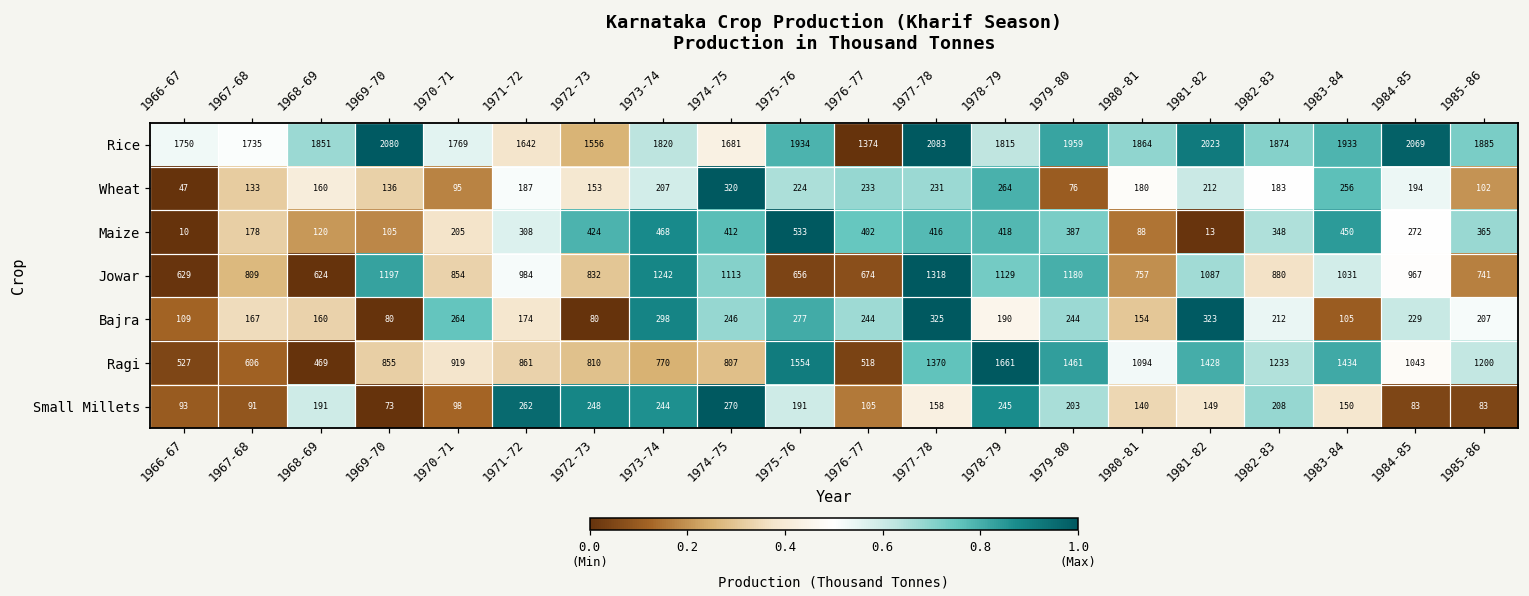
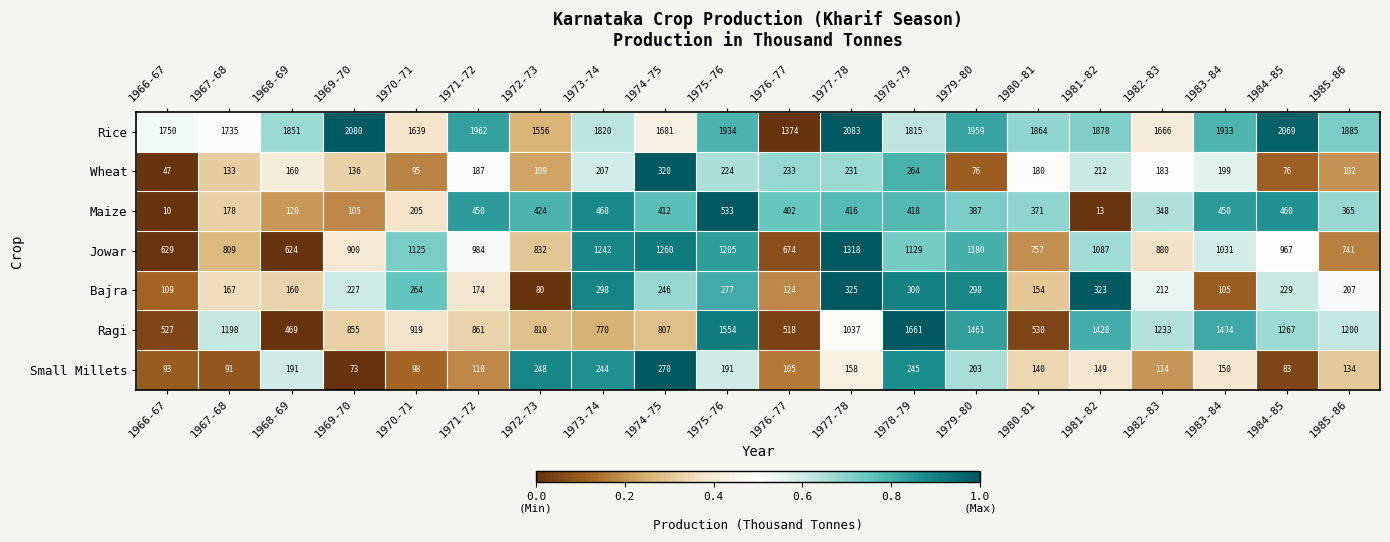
  {
    "Rice": {
      "1966-67": 1750,
      "1967-68": 1735,
      "1968-69": 1851,
      "1969-70": 2080,
-     "1970-71": 1769,
-     "1971-72": 1642,
+     "1970-71": 1639,
+     "1971-72": 1962,
      "1972-73": 1556,
      "1973-74": 1820,
      "1974-75": 1681,
      "1975-76": 1934,
      "1976-77": 1374,
      "1977-78": 2083,
      "1978-79": 1815,
      "1979-80": 1959,
      "1980-81": 1864,
-     "1981-82": 2023,
-     "1982-83": 1874,
+     "1981-82": 1878,
+     "1982-83": 1666,
      "1983-84": 1933,
      "1984-85": 2069,
      "1985-86": 1885
    },
    "Wheat": {
      "1966-67": 47,
      "1967-68": 133,
      "1968-69": 160,
      "1969-70": 136,
      "1970-71": 95,
      "1971-72": 187,
-     "1972-73": 153,
+     "1972-73": 109,
      "1973-74": 207,
      "1974-75": 320,
      "1975-76": 224,
      "1976-77": 233,
      "1977-78": 231,
      "1978-79": 264,
      "1979-80": 76,
      "1980-81": 180,
      "1981-82": 212,
      "1982-83": 183,
-     "1983-84": 256,
-     "1984-85": 194,
+     "1983-84": 199,
+     "1984-85": 76,
      "1985-86": 102
    },
    "Maize": {
      "1966-67": 10,
      "1967-68": 178,
      "1968-69": 120,
      "1969-70": 105,
      "1970-71": 205,
-     "1971-72": 308,
+     "1971-72": 450,
      "1972-73": 424,
      "1973-74": 468,
      "1974-75": 412,
      "1975-76": 533,
      "1976-77": 402,
      "1977-78": 416,
      "1978-79": 418,
      "1979-80": 387,
-     "1980-81": 88,
+     "1980-81": 371,
      "1981-82": 13,
      "1982-83": 348,
      "1983-84": 450,
-     "1984-85": 272,
+     "1984-85": 460,
      "1985-86": 365
    },
    "Jowar": {
      "1966-67": 629,
      "1967-68": 809,
      "1968-69": 624,
-     "1969-70": 1197,
-     "1970-71": 854,
+     "1969-70": 900,
+     "1970-71": 1125,
      "1971-72": 984,
      "1972-73": 832,
      "1973-74": 1242,
-     "1974-75": 1113,
-     "1975-76": 656,
+     "1974-75": 1260,
+     "1975-76": 1205,
      "1976-77": 674,
      "1977-78": 1318,
      "1978-79": 1129,
      "1979-80": 1180,
      "1980-81": 757,
      "1981-82": 1087,
      "1982-83": 880,
      "1983-84": 1031,
      "1984-85": 967,
      "1985-86": 741
    },
    "Bajra": {
      "1966-67": 109,
      "1967-68": 167,
      "1968-69": 160,
-     "1969-70": 80,
+     "1969-70": 227,
      "1970-71": 264,
      "1971-72": 174,
      "1972-73": 80,
      "1973-74": 298,
      "1974-75": 246,
      "1975-76": 277,
-     "1976-77": 244,
+     "1976-77": 124,
      "1977-78": 325,
-     "1978-79": 190,
-     "1979-80": 244,
+     "1978-79": 300,
+     "1979-80": 298,
      "1980-81": 154,
      "1981-82": 323,
      "1982-83": 212,
      "1983-84": 105,
      "1984-85": 229,
      "1985-86": 207
    },
    "Ragi": {
      "1966-67": 527,
-     "1967-68": 606,
+     "1967-68": 1198,
      "1968-69": 469,
      "1969-70": 855,
      "1970-71": 919,
      "1971-72": 861,
      "1972-73": 810,
      "1973-74": 770,
      "1974-75": 807,
      "1975-76": 1554,
      "1976-77": 518,
-     "1977-78": 1370,
+     "1977-78": 1037,
      "1978-79": 1661,
      "1979-80": 1461,
-     "1980-81": 1094,
+     "1980-81": 530,
      "1981-82": 1428,
      "1982-83": 1233,
      "1983-84": 1434,
-     "1984-85": 1043,
+     "1984-85": 1267,
      "1985-86": 1200
    },
    "Small Millets": {
      "1966-67": 93,
      "1967-68": 91,
      "1968-69": 191,
      "1969-70": 73,
      "1970-71": 98,
-     "1971-72": 262,
+     "1971-72": 110,
      "1972-73": 248,
      "1973-74": 244,
      "1974-75": 270,
      "1975-76": 191,
      "1976-77": 105,
      "1977-78": 158,
      "1978-79": 245,
      "1979-80": 203,
      "1980-81": 140,
      "1981-82": 149,
-     "1982-83": 208,
+     "1982-83": 114,
      "1983-84": 150,
      "1984-85": 83,
-     "1985-86": 83
+     "1985-86": 134
    }
  }
